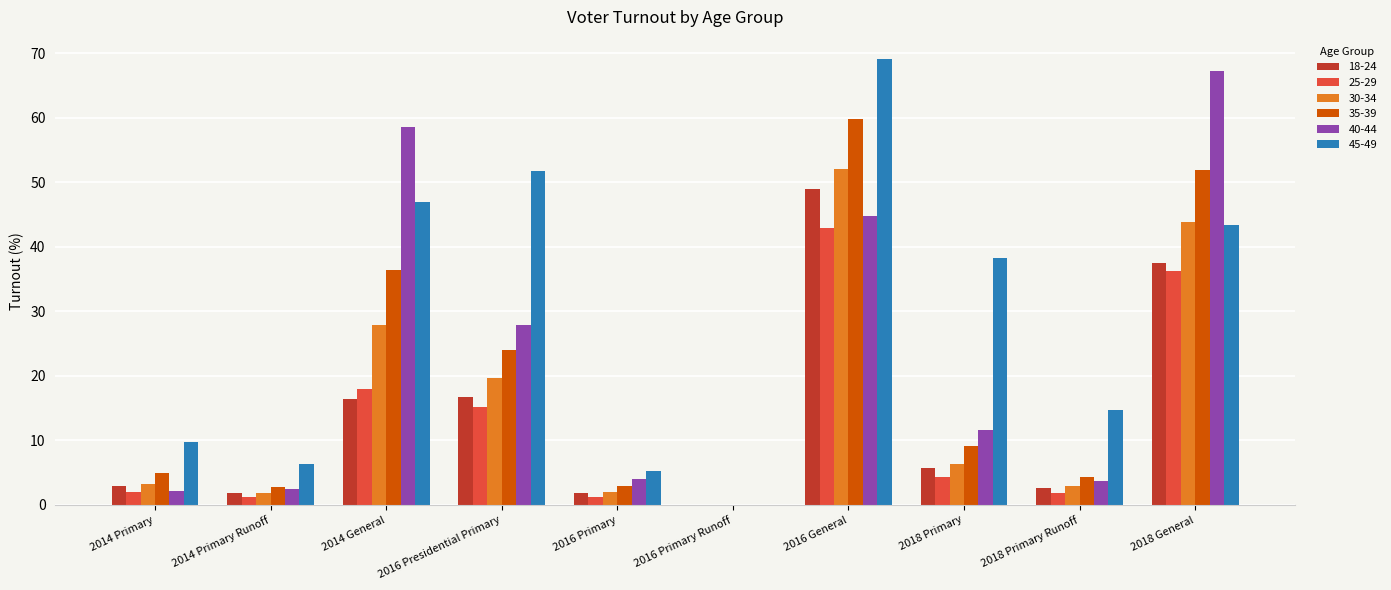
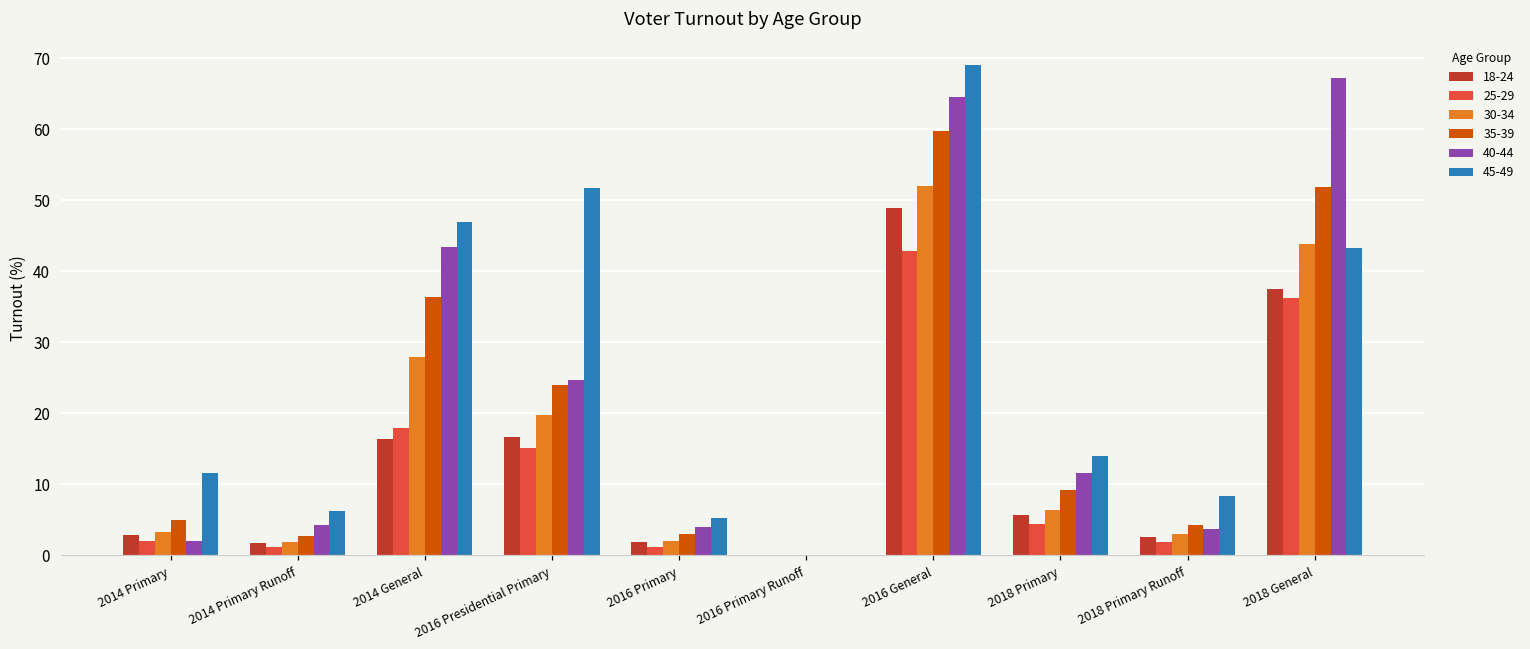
  {
    "40-44": {
      "2014 Primary": 2,
-     "2014 Primary Runoff": 3,
-     "2014 General": 58,
-     "2016 Presidential Primary": 28,
+     "2014 Primary Runoff": 4,
+     "2014 General": 43,
+     "2016 Presidential Primary": 25,
      "2016 Primary": 4,
      "2016 Primary Runoff": 0,
-     "2016 General": 45,
+     "2016 General": 65,
      "2018 Primary": 12,
      "2018 Primary Runoff": 4,
      "2018 General": 67
    },
    "45-49": {
-     "2014 Primary": 10,
+     "2014 Primary": 12,
      "2014 Primary Runoff": 6,
      "2014 General": 47,
      "2016 Presidential Primary": 52,
      "2016 Primary": 5,
      "2016 Primary Runoff": 0,
      "2016 General": 69,
-     "2018 Primary": 38,
-     "2018 Primary Runoff": 15,
+     "2018 Primary": 14,
+     "2018 Primary Runoff": 8,
      "2018 General": 43
    }
  }
